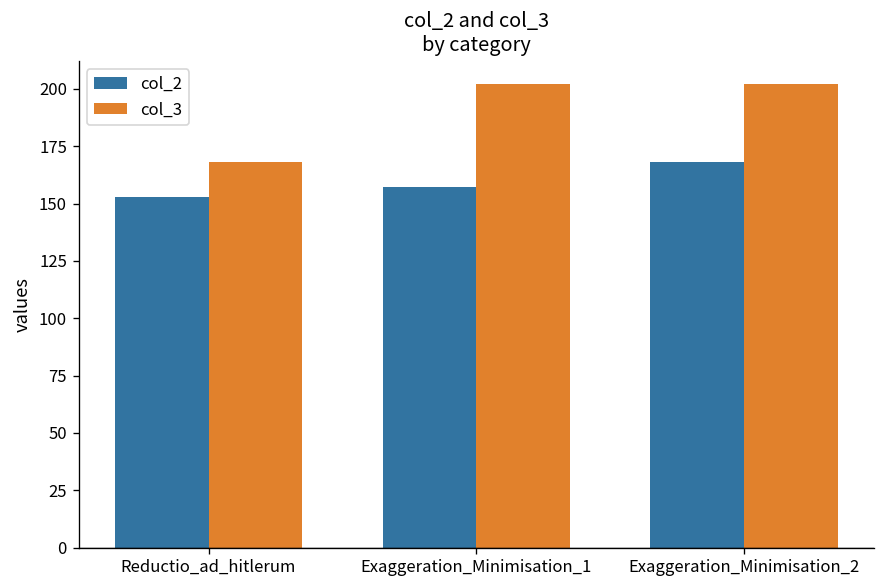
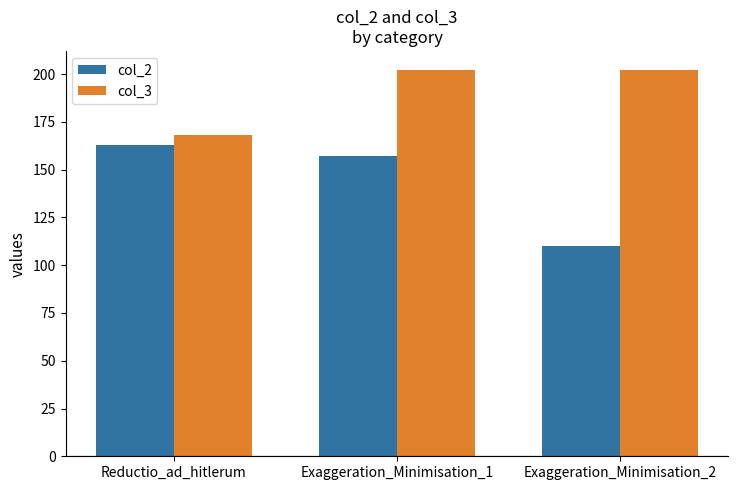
  {
    "col_2": {
-     "Reductio_ad_hitlerum": 153,
+     "Reductio_ad_hitlerum": 163,
      "Exaggeration_Minimisation_1": 157,
-     "Exaggeration_Minimisation_2": 168
+     "Exaggeration_Minimisation_2": 110
    },
    "col_3": {
      "Reductio_ad_hitlerum": 168,
      "Exaggeration_Minimisation_1": 202,
      "Exaggeration_Minimisation_2": 202
    }
  }
